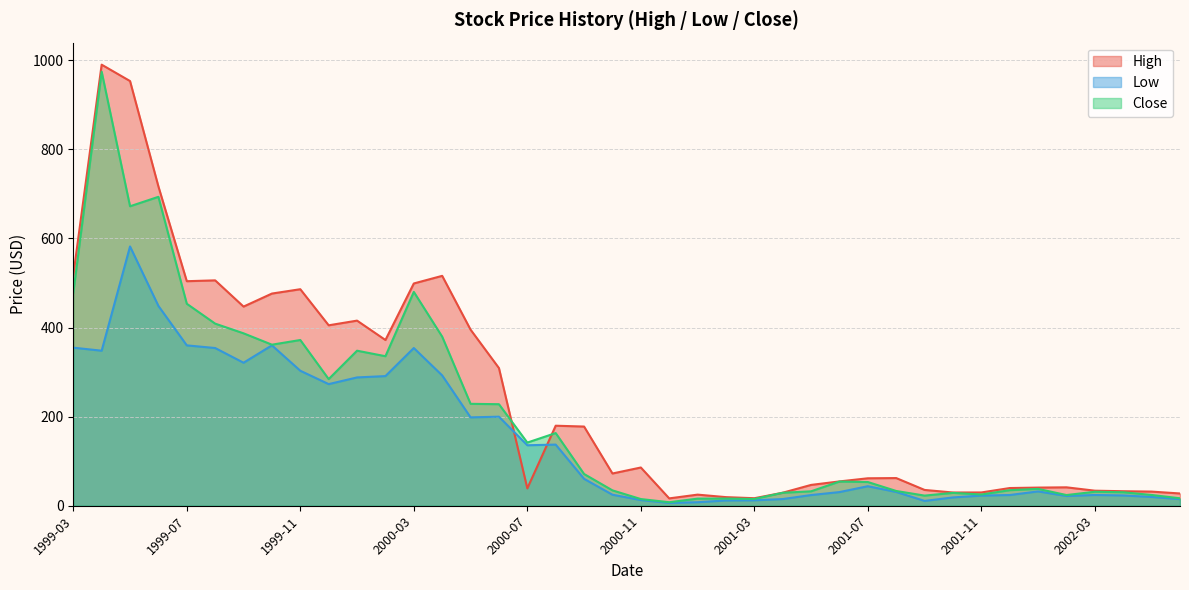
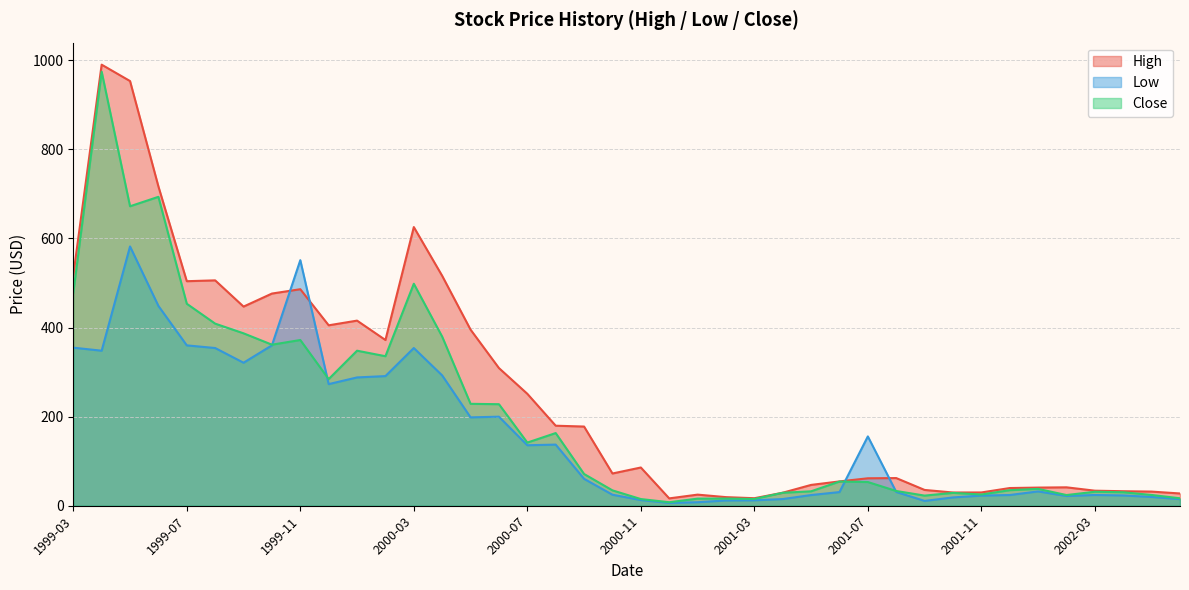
  {
    "High": {
      "1999-03": 520,
      "1999-07": 500,
      "1999-11": 490,
-     "2000-03": 500,
-     "2000-07": 40,
+     "2000-03": 630,
+     "2000-07": 250,
      "2000-11": 90,
      "2001-07": 60
    },
    "Low": {
      "1999-03": 350,
      "1999-07": 360,
-     "1999-11": 300,
+     "1999-11": 550,
      "2000-03": 350,
      "2000-07": 140,
-     "2001-07": 40,
+     "2001-07": 160,
      "2002-03": 20
    },
    "Close": {
      "1999-03": 480,
      "1999-07": 450,
      "1999-11": 370,
-     "2000-03": 480,
+     "2000-03": 500,
      "2000-07": 140,
      "2001-07": 50
    }
  }
